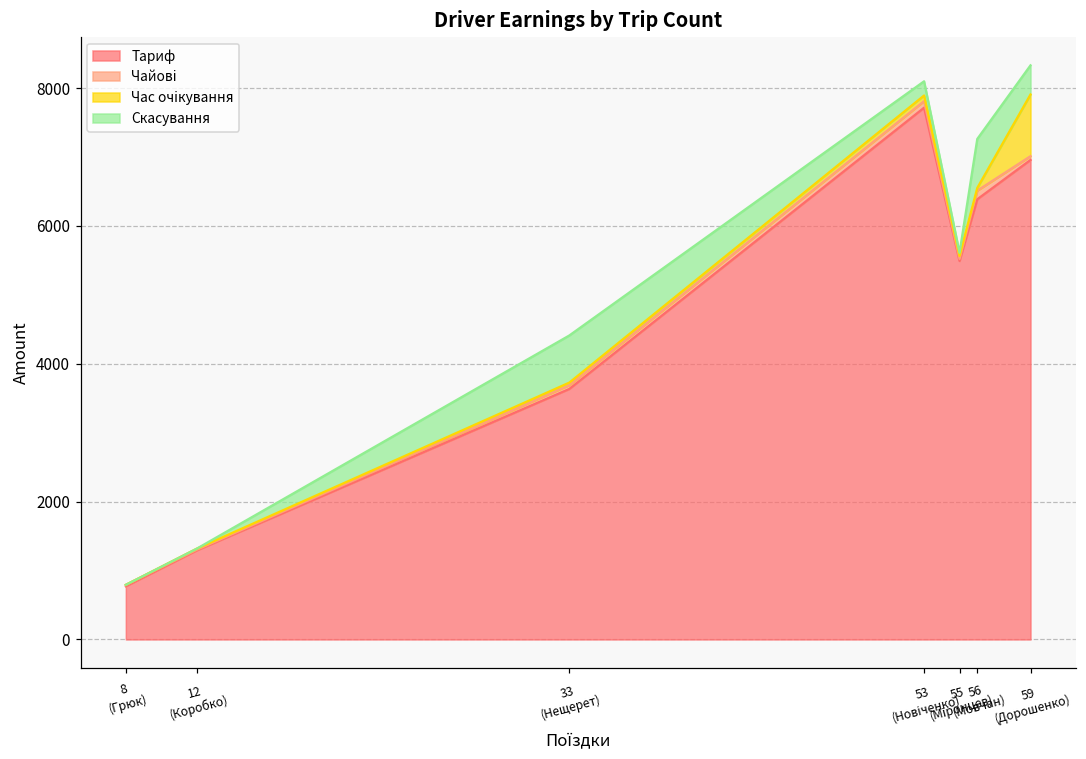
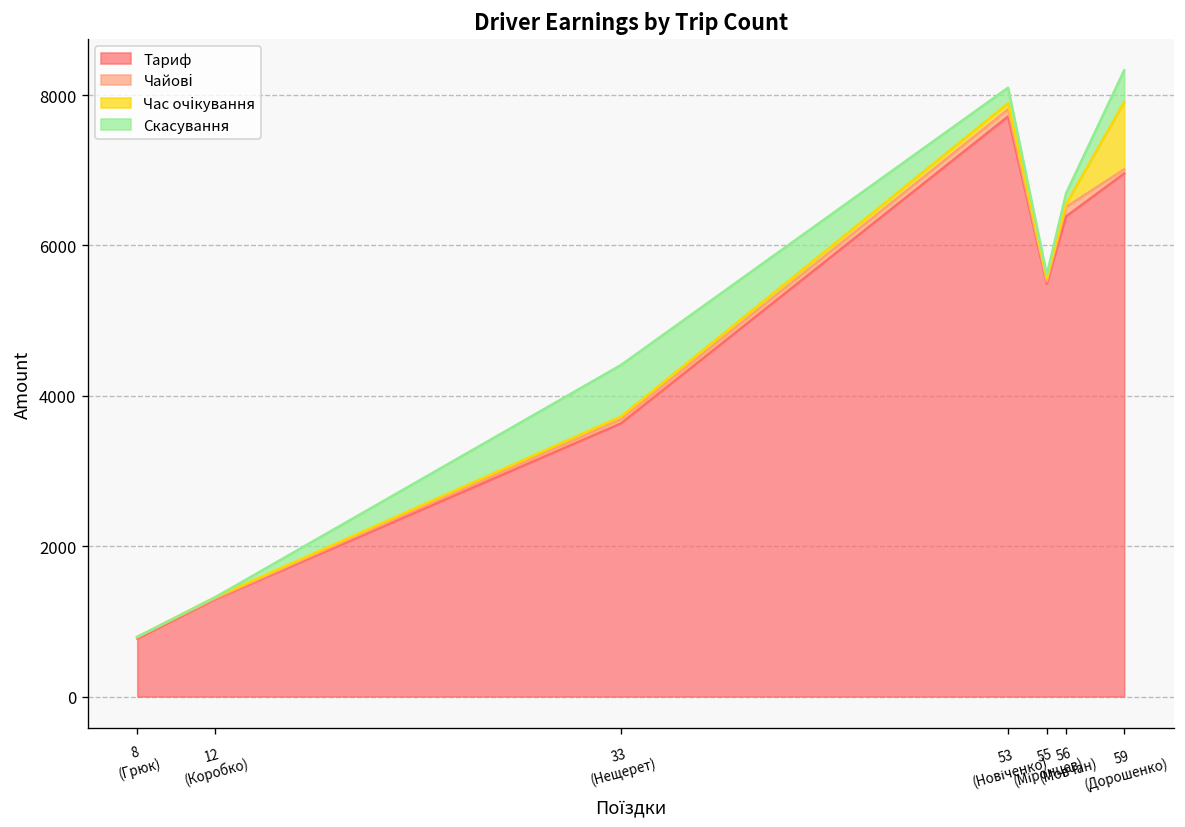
  {
    "Час очікування": {
      "53 (Новіченко)": 100,
      "55 (Міронцев)": 0,
      "59 (Дорошенко)": 900
    },
    "Скасування": {
      "33 (Нещерет)": 700,
      "53 (Новіченко)": 200,
      "55 (Міронцев)": 0,
-     "56 (Мовчан)": 700,
+     "56 (Мовчан)": 100,
      "59 (Дорошенко)": 400
    }
  }
